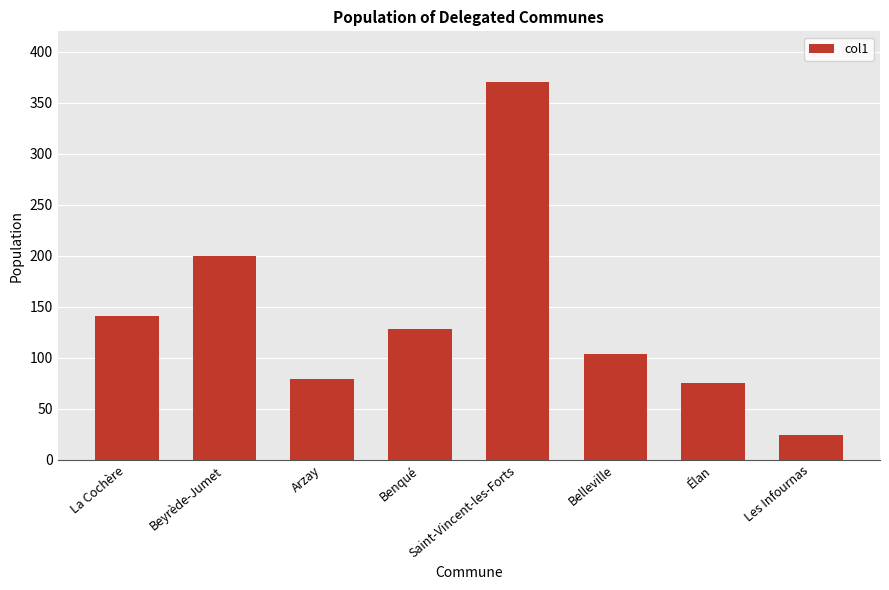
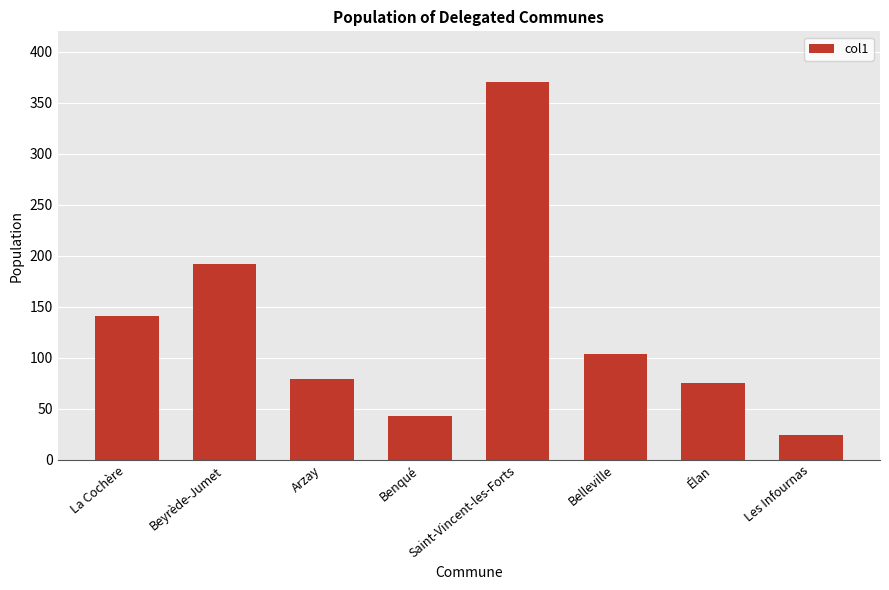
  {
    "La Cochère": 141,
-   "Beyrède-Jumet": 200,
+   "Beyrède-Jumet": 192,
    "Arzay": 79,
-   "Benqué": 128,
+   "Benqué": 43,
    "Saint-Vincent-les-Forts": 370,
    "Belleville": 104,
    "Élan": 75,
    "Les Infournas": 24
  }
